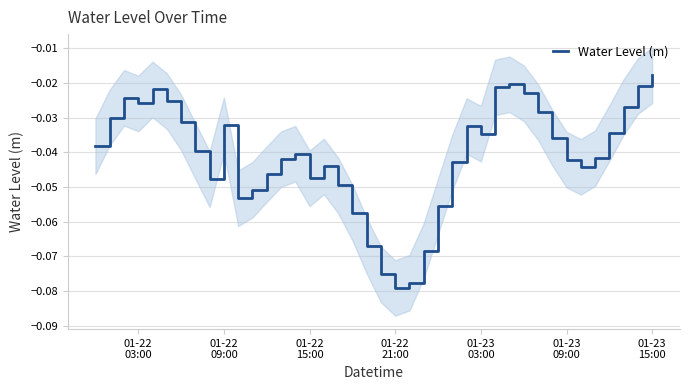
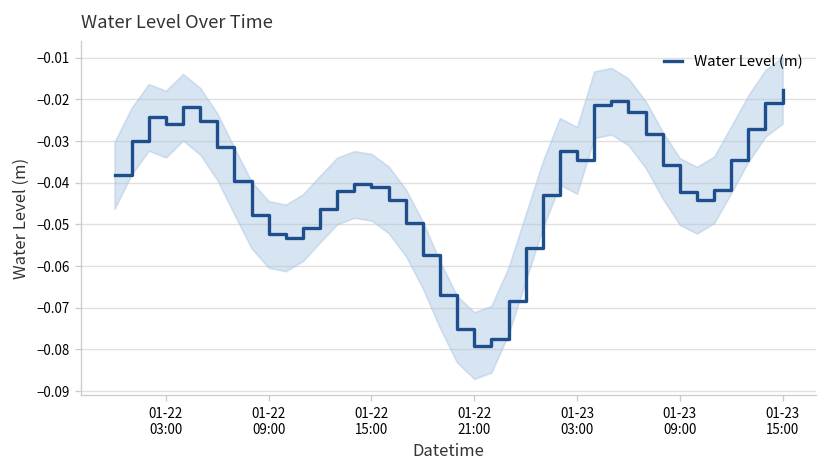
  {
    "Water Level (m)": {
      "01-22 03:00": -0.026,
-     "01-22 09:00": -0.032,
-     "01-22 15:00": -0.048,
+     "01-22 09:00": -0.052,
+     "01-22 15:00": -0.041,
      "01-22 21:00": -0.079,
      "01-23 03:00": -0.035,
      "01-23 09:00": -0.042,
      "01-23 15:00": -0.018
    }
  }
